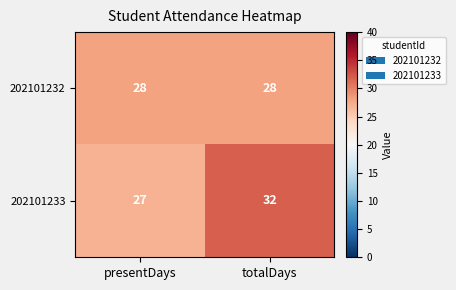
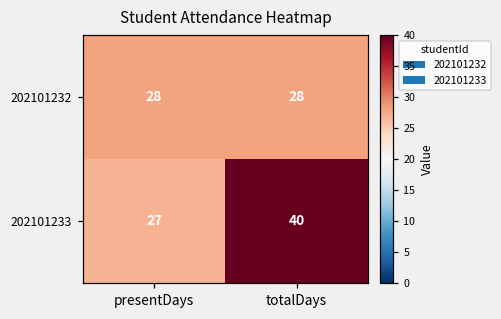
  {
    "202101232": {
      "presentDays": 28,
      "totalDays": 28
    },
    "202101233": {
      "presentDays": 27,
-     "totalDays": 32
+     "totalDays": 40
    }
  }
